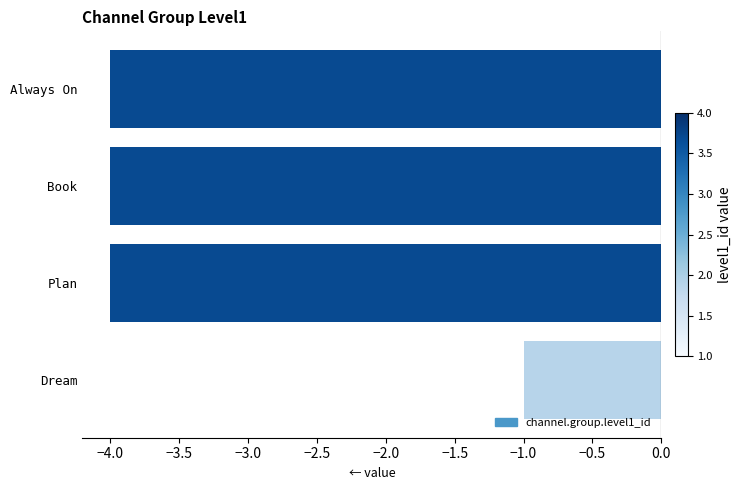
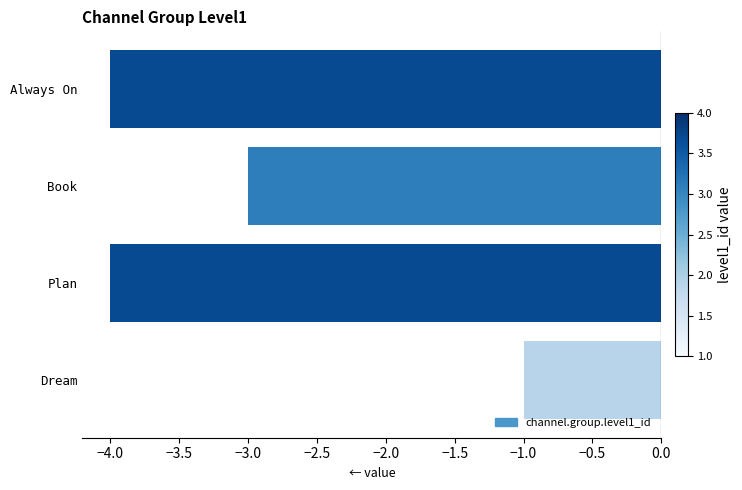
  {
    "Always On": -4.00,
-   "Book": -4.00,
+   "Book": -3.00,
    "Plan": -4.00,
    "Dream": -1.00
  }
